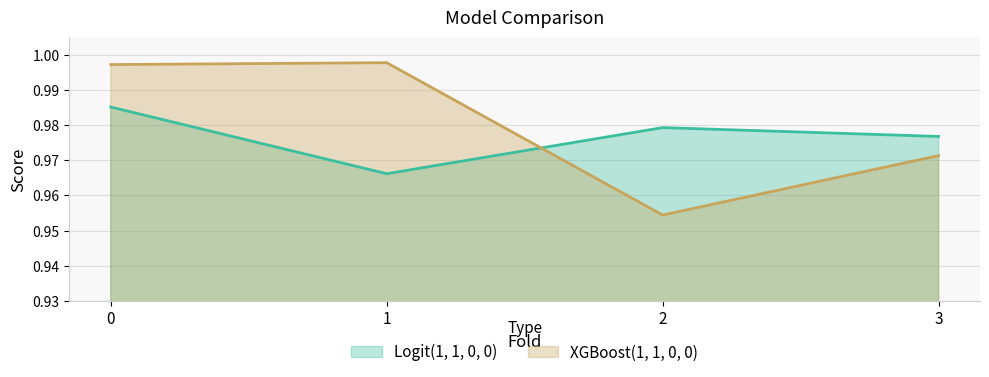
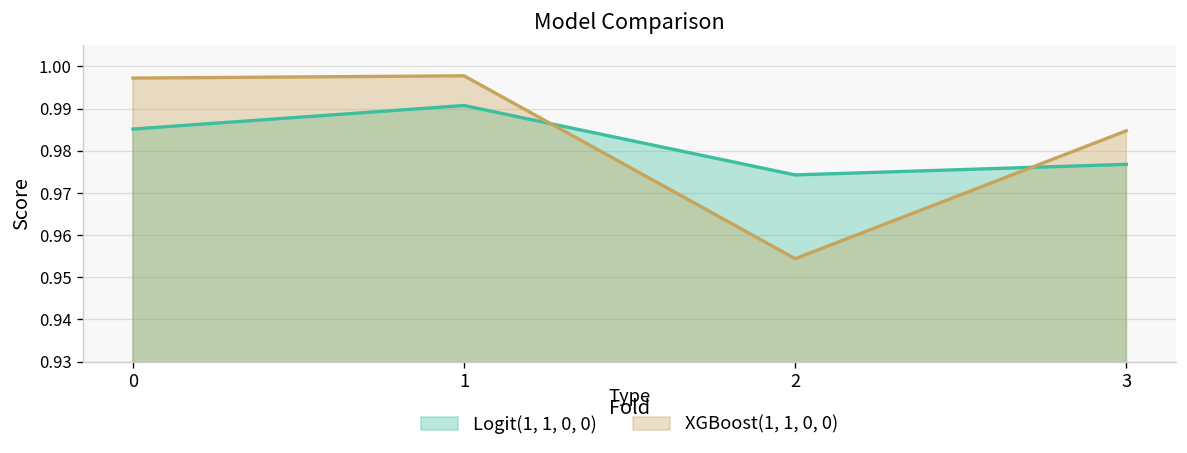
  {
    "Logit(1, 1, 0, 0)": {
      "0": 0.985,
-     "1": 0.966,
-     "2": 0.979,
+     "1": 0.991,
+     "2": 0.974,
      "3": 0.977
    },
    "XGBoost(1, 1, 0, 0)": {
      "0": 0.997,
      "1": 0.998,
      "2": 0.954,
-     "3": 0.971
+     "3": 0.985
    }
  }
